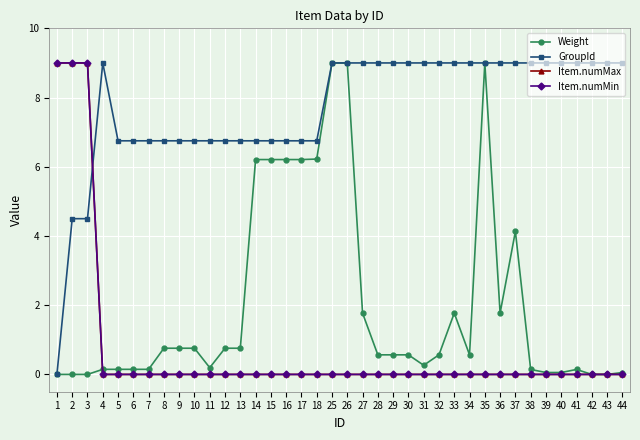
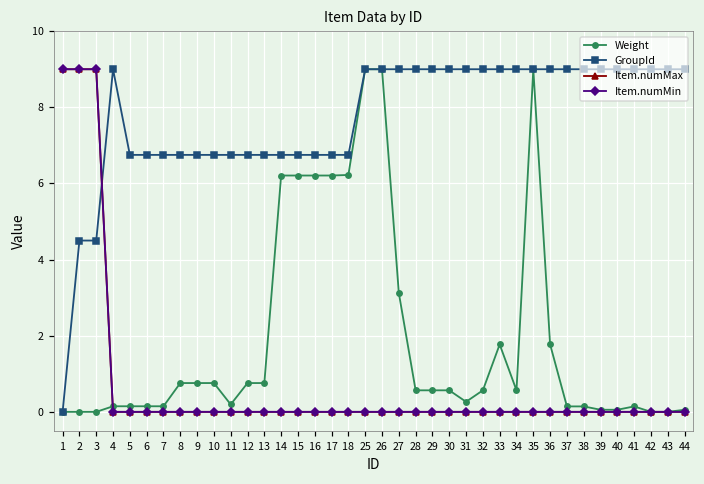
  {
    "Weight": {
      "2": 0.0,
      "3": 0.0,
      "4": 0.1,
      "5": 0.1,
      "6": 0.1,
      "7": 0.1,
      "8": 0.8,
      "9": 0.8,
      "10": 0.8,
      "11": 0.2,
      "12": 0.8,
      "13": 0.8,
      "14": 6.2,
      "15": 6.2,
      "16": 6.2,
      "17": 6.2,
      "18": 6.2,
-     "27": 1.8,
+     "27": 3.1,
      "28": 0.6,
      "29": 0.6,
      "30": 0.6,
      "31": 0.3,
      "32": 0.6,
      "33": 1.8,
      "34": 0.6,
      "36": 1.8,
-     "37": 4.1,
+     "37": 0.1,
      "38": 0.1,
      "41": 0.1
    },
    "GroupId": {
      "2": 4.5,
      "3": 4.5,
      "4": 9.0,
      "5": 6.8,
      "6": 6.8,
      "7": 6.8,
      "8": 6.8,
      "9": 6.8,
      "10": 6.8,
      "11": 6.8,
      "12": 6.8,
      "13": 6.8,
      "14": 6.8,
      "15": 6.8,
      "16": 6.8,
      "17": 6.8,
      "18": 6.8,
      "27": 9.0,
      "28": 9.0,
      "29": 9.0,
      "30": 9.0,
      "31": 9.0,
      "32": 9.0,
      "33": 9.0,
      "34": 9.0,
      "36": 9.0,
      "37": 9.0
    },
    "Item.numMin": {
      "1": 9.0,
      "2": 9.0,
      "3": 9.0,
      "4": 0.0,
      "5": 0.0,
      "6": 0.0,
      "7": 0.0,
      "8": 0.0,
      "9": 0.0,
      "10": 0.0,
      "11": 0.0,
      "12": 0.0,
      "13": 0.0,
      "14": 0.0,
      "15": 0.0,
      "16": 0.0,
      "17": 0.0,
      "18": 0.0,
      "25": 0.0,
      "26": 0.0,
      "27": 0.0,
      "28": 0.0,
      "29": 0.0,
      "30": 0.0,
      "31": 0.0,
      "32": 0.0,
      "33": 0.0,
      "34": 0.0,
      "35": 0.0,
      "36": 0.0,
      "37": 0.0,
      "38": 0.0,
      "41": 0.0
    }
  }
